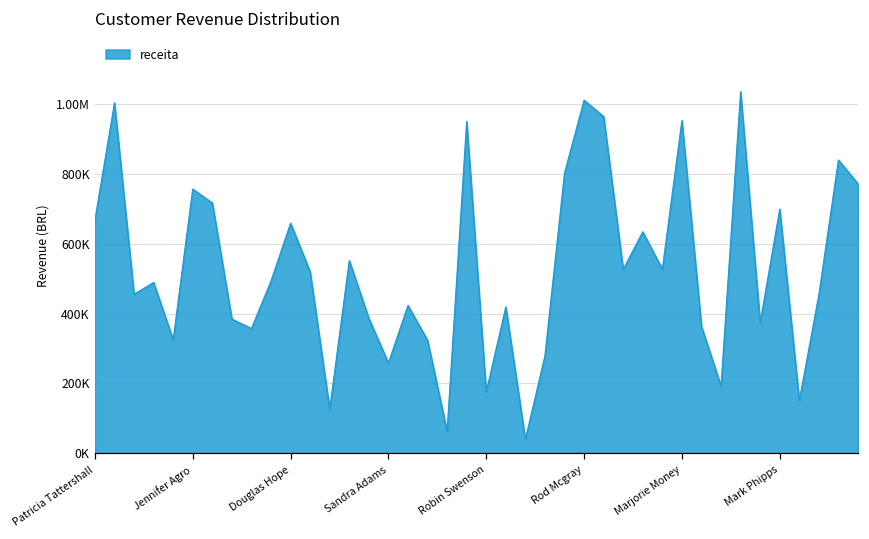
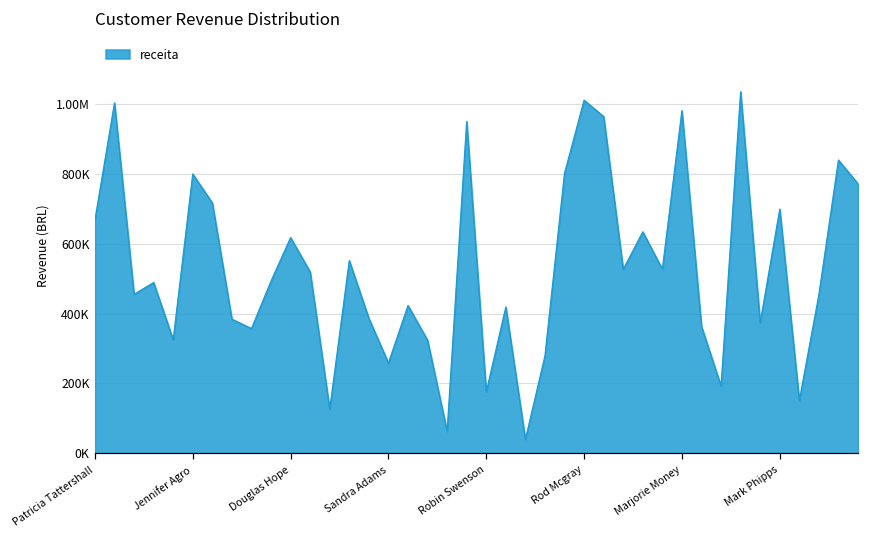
  {
    "Patricia Tattershall": 670000,
-   "Jennifer Agro": 760000,
-   "Douglas Hope": 660000,
+   "Jennifer Agro": 800000,
+   "Douglas Hope": 620000,
    "Sandra Adams": 260000,
    "Robin Swenson": 180000,
    "Rod Mcgray": 1010000,
-   "Marjorie Money": 950000,
+   "Marjorie Money": 980000,
    "Mark Phipps": 700000
  }
